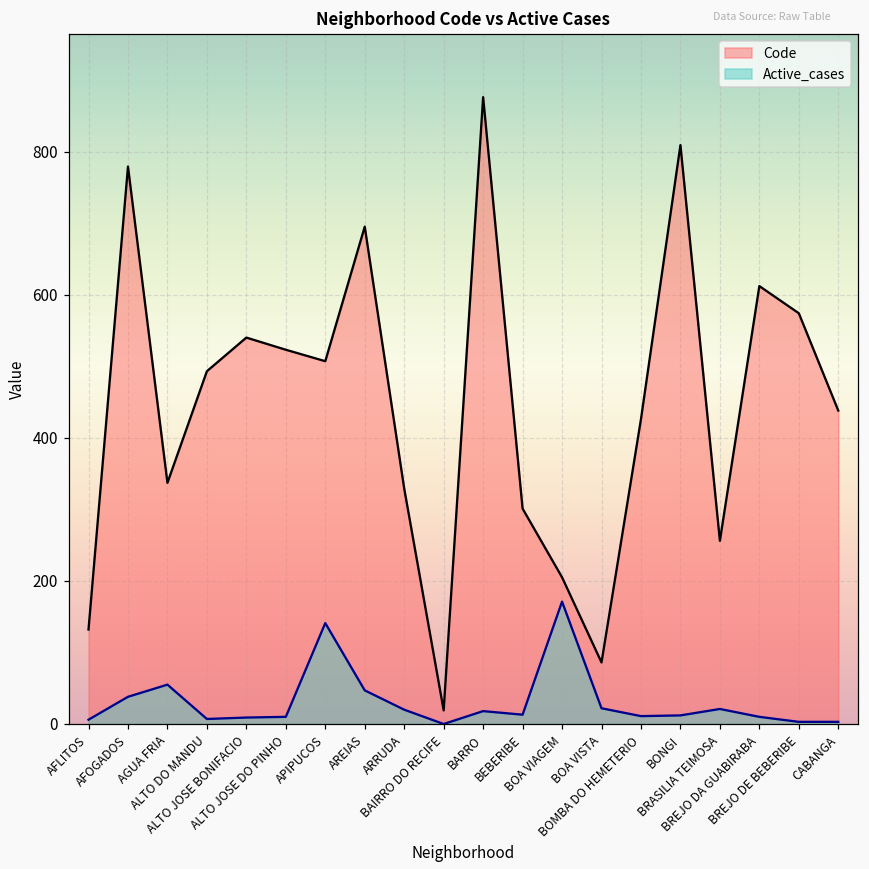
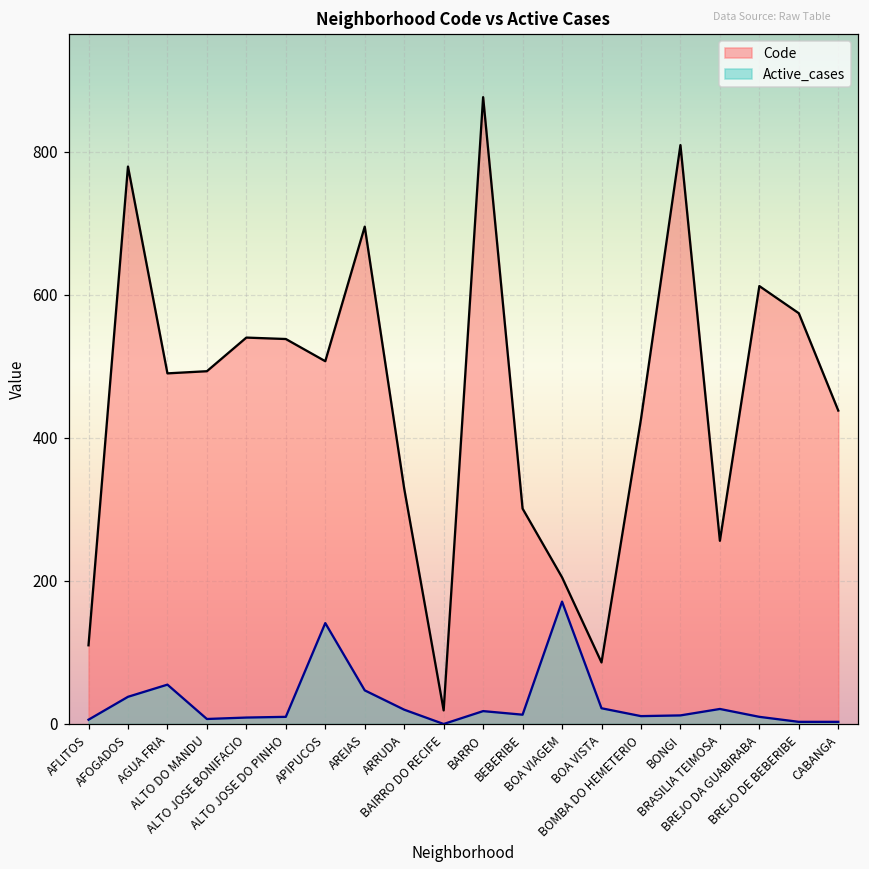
  {
    "Code": {
-     "AFLITOS": 130,
+     "AFLITOS": 110,
      "AFOGADOS": 780,
-     "AGUA FRIA": 340,
+     "AGUA FRIA": 490,
      "ALTO DO MANDU": 490,
      "ALTO JOSE BONIFACIO": 540,
-     "ALTO JOSE DO PINHO": 520,
+     "ALTO JOSE DO PINHO": 540,
      "APIPUCOS": 510,
      "AREIAS": 700,
      "ARRUDA": 330,
      "BAIRRO DO RECIFE": 20,
      "BARRO": 880,
      "BEBERIBE": 300,
      "BOA VIAGEM": 210,
      "BOA VISTA": 90,
      "BOMBA DO HEMETERIO": 430,
      "BONGI": 810,
      "BRASILIA TEIMOSA": 260,
      "BREJO DA GUABIRABA": 610,
      "BREJO DE BEBERIBE": 570,
      "CABANGA": 440
    },
    "Active_cases": {
      "AFLITOS": 10,
      "AFOGADOS": 40,
      "AGUA FRIA": 60,
      "ALTO DO MANDU": 10,
      "ALTO JOSE BONIFACIO": 10,
      "ALTO JOSE DO PINHO": 10,
      "APIPUCOS": 140,
      "AREIAS": 50,
      "ARRUDA": 20,
      "BAIRRO DO RECIFE": 0,
      "BARRO": 20,
      "BEBERIBE": 10,
      "BOA VIAGEM": 170,
      "BOA VISTA": 20,
      "BOMBA DO HEMETERIO": 10,
      "BONGI": 10,
      "BRASILIA TEIMOSA": 20,
      "BREJO DA GUABIRABA": 10,
      "BREJO DE BEBERIBE": 0,
      "CABANGA": 0
    }
  }
